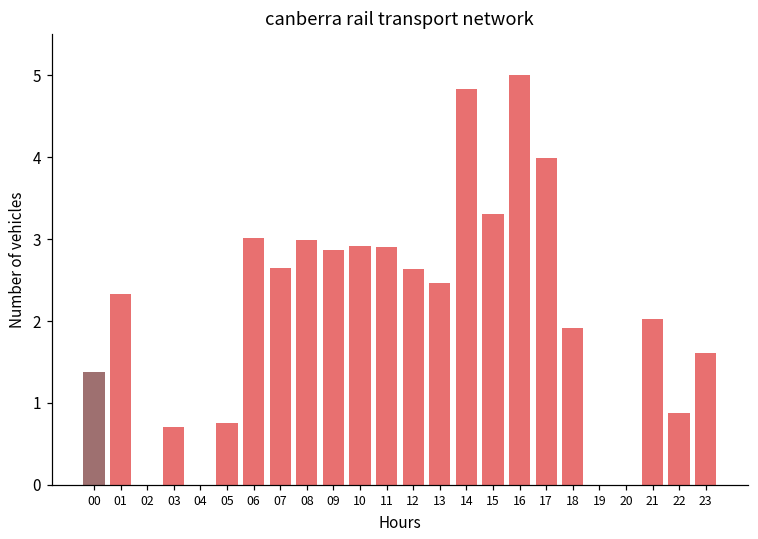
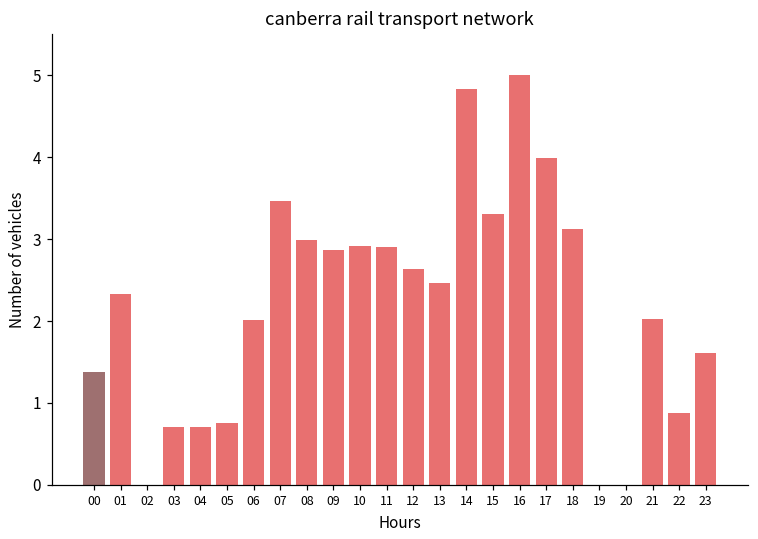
  {
    "00": 1.4,
    "01": 2.3,
    "02": 0.0,
    "03": 0.7,
-   "04": 0.0,
+   "04": 0.7,
    "05": 0.8,
-   "06": 3.0,
-   "07": 2.7,
+   "06": 2.0,
+   "07": 3.5,
    "08": 3.0,
    "09": 2.9,
    "10": 2.9,
    "11": 2.9,
    "12": 2.6,
    "13": 2.5,
    "14": 4.8,
    "15": 3.3,
    "16": 5.0,
    "17": 4.0,
-   "18": 1.9,
+   "18": 3.1,
    "19": 0.0,
    "20": 0.0,
    "21": 2.0,
    "22": 0.9,
    "23": 1.6
  }
